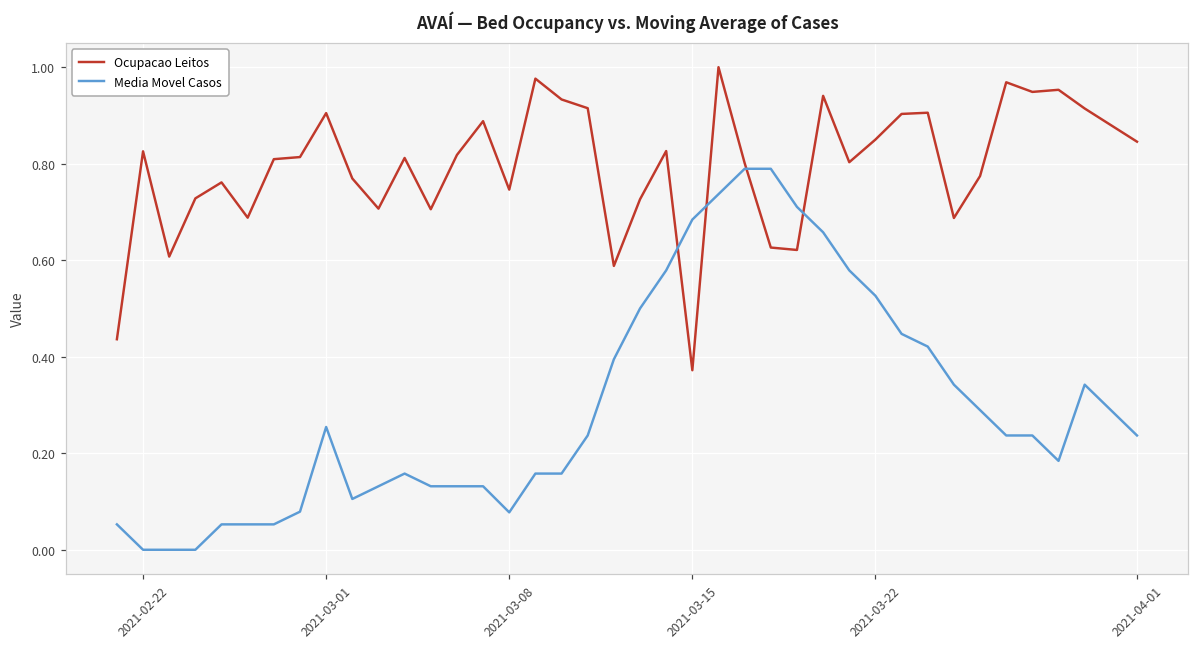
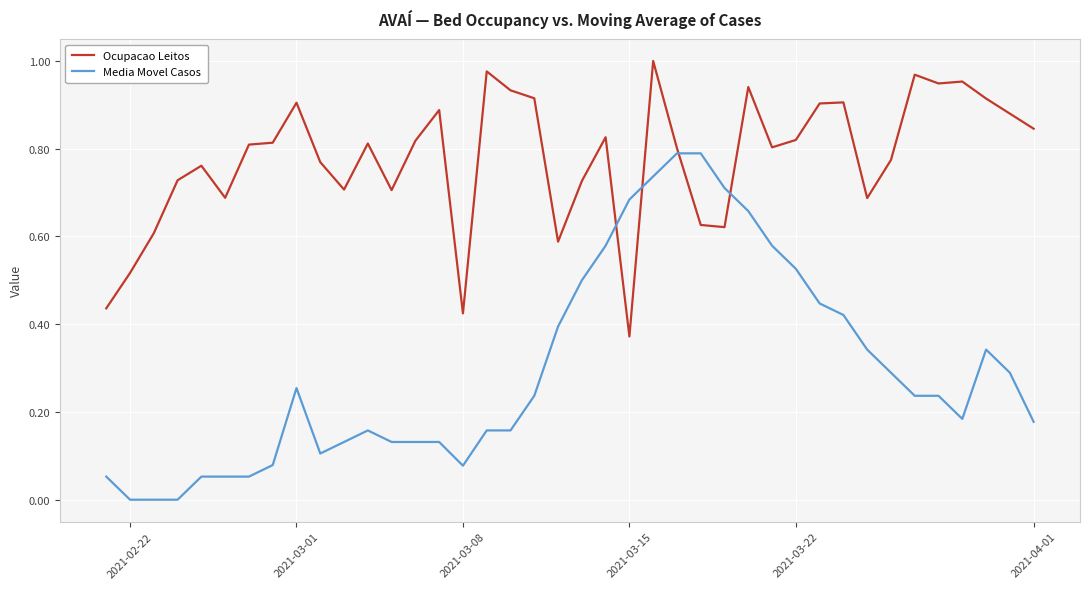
  {
    "Ocupacao Leitos": {
-     "2021-02-22": 0.83,
+     "2021-02-22": 0.52,
      "2021-03-01": 0.90,
-     "2021-03-08": 0.75,
+     "2021-03-08": 0.42,
      "2021-03-15": 0.37,
-     "2021-03-22": 0.85,
+     "2021-03-22": 0.82,
      "2021-04-01": 0.85
    },
    "Media Movel Casos": {
      "2021-02-22": 0.00,
      "2021-03-01": 0.25,
      "2021-03-08": 0.08,
      "2021-03-15": 0.68,
      "2021-03-22": 0.53,
-     "2021-04-01": 0.24
+     "2021-04-01": 0.18
    }
  }
